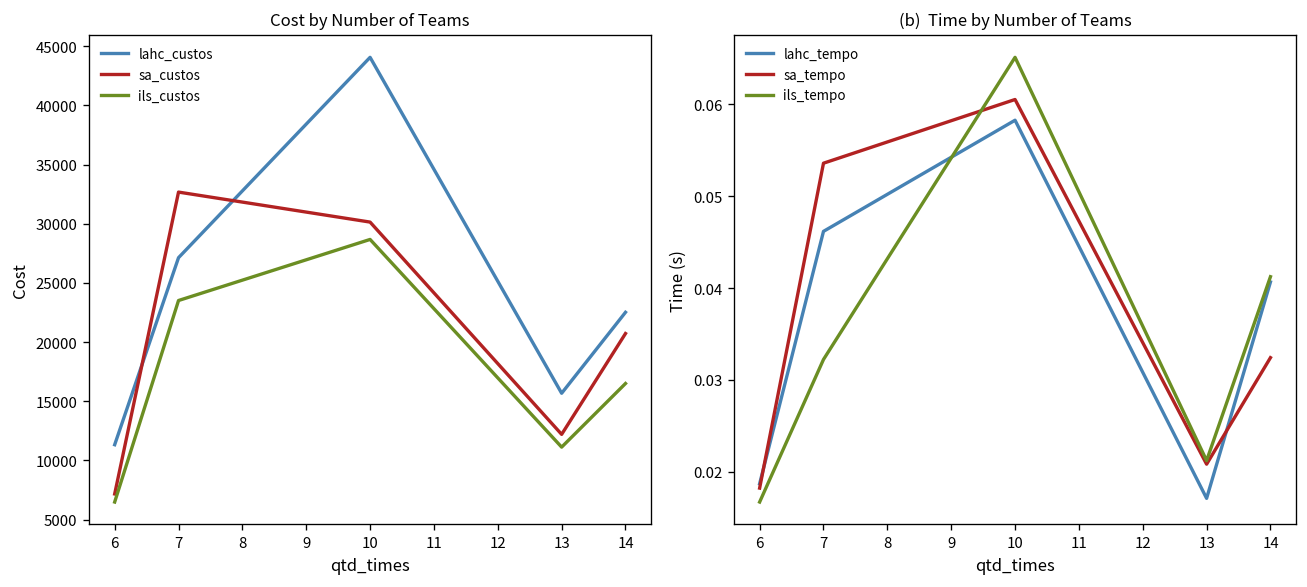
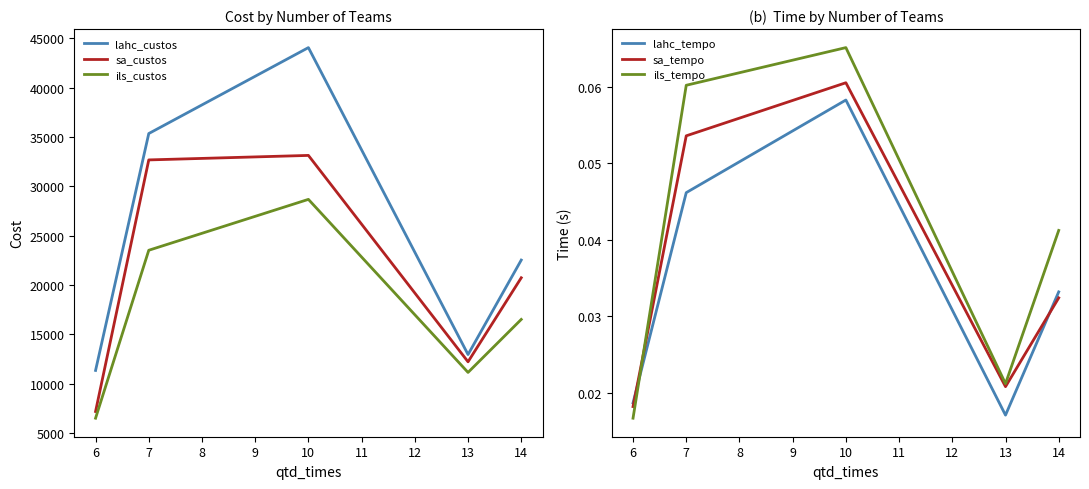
  {
    "Cost by Number of Teams": {
      "lahc_custos": {
        "6": 11000,
-       "7": 27000,
+       "7": 35000,
        "10": 44000,
-       "13": 16000,
+       "13": 13000,
        "14": 23000
      },
      "sa_custos": {
        "6": 7000,
        "7": 33000,
-       "10": 30000,
+       "10": 33000,
        "13": 12000,
        "14": 21000
      },
      "ils_custos": {
        "6": 6000,
        "7": 24000,
        "10": 29000,
        "13": 11000,
        "14": 17000
      }
    },
    "(b) Time by Number of Teams": {
      "lahc_tempo": {
        "6": 0.019,
        "7": 0.046,
        "10": 0.058,
        "13": 0.017,
-       "14": 0.041
+       "14": 0.033
      },
      "sa_tempo": {
        "6": 0.018,
        "7": 0.054,
        "10": 0.061,
        "13": 0.021,
        "14": 0.032
      },
      "ils_tempo": {
        "6": 0.017,
-       "7": 0.032,
+       "7": 0.060,
        "10": 0.065,
        "13": 0.021,
        "14": 0.041
      }
    }
  }
